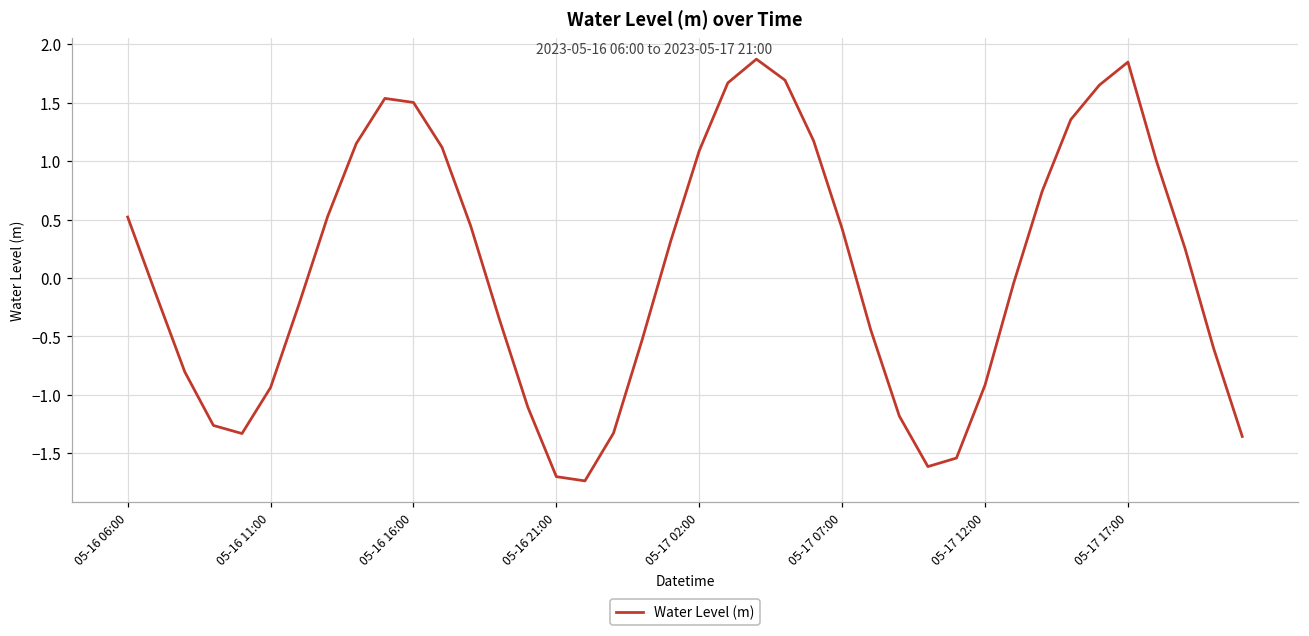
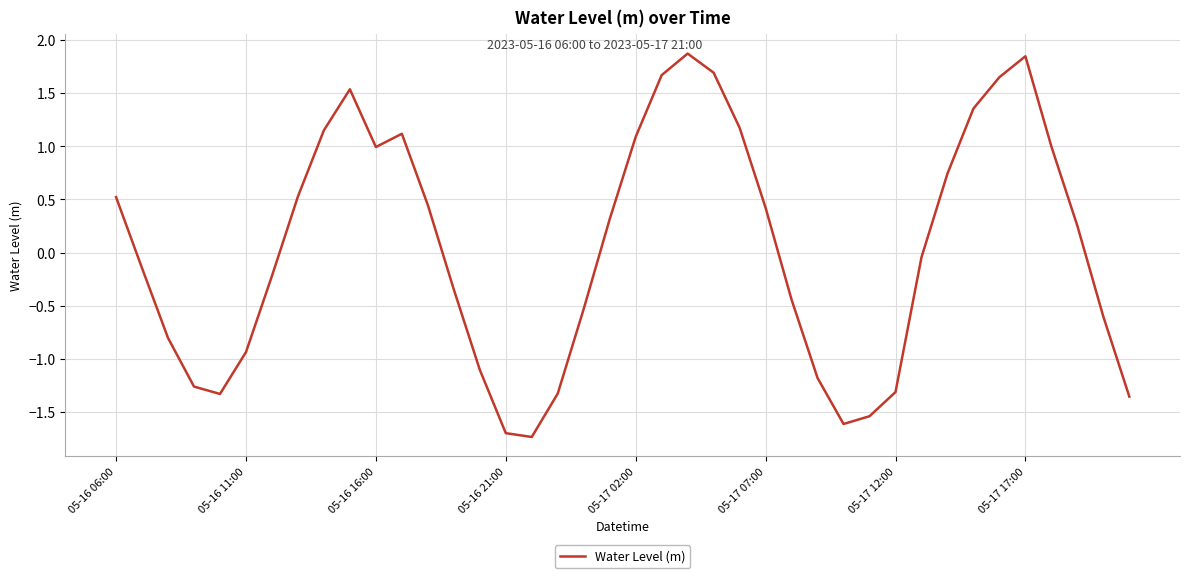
  {
    "05-16 06:00": 0.52,
    "05-16 11:00": -0.94,
-   "05-16 16:00": 1.50,
+   "05-16 16:00": 0.99,
    "05-16 21:00": -1.70,
    "05-17 02:00": 1.09,
    "05-17 07:00": 0.42,
-   "05-17 12:00": -0.92,
+   "05-17 12:00": -1.31,
    "05-17 17:00": 1.85
  }
